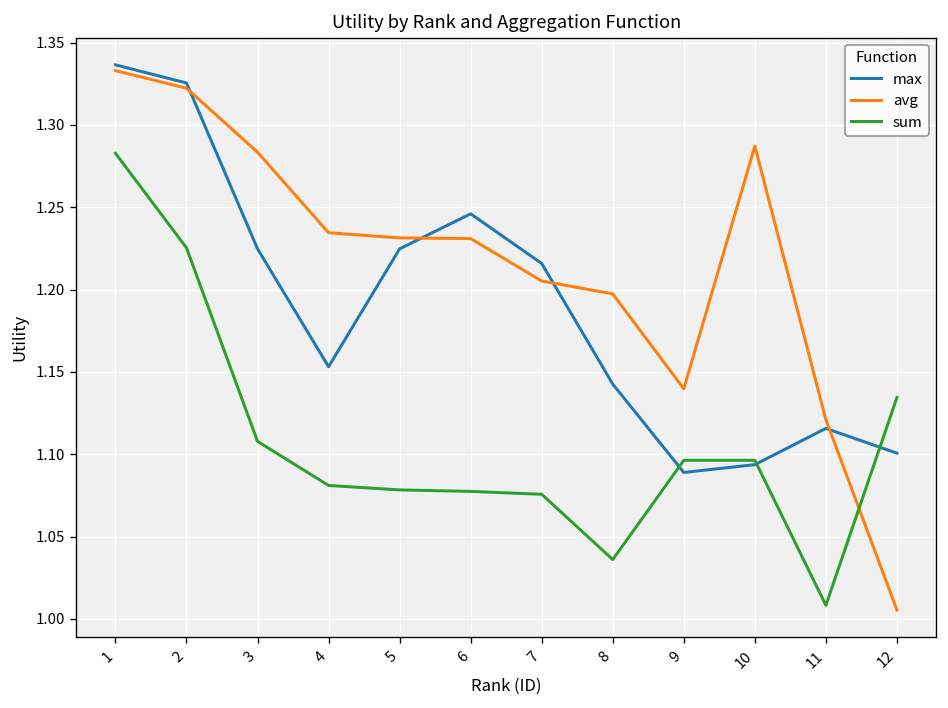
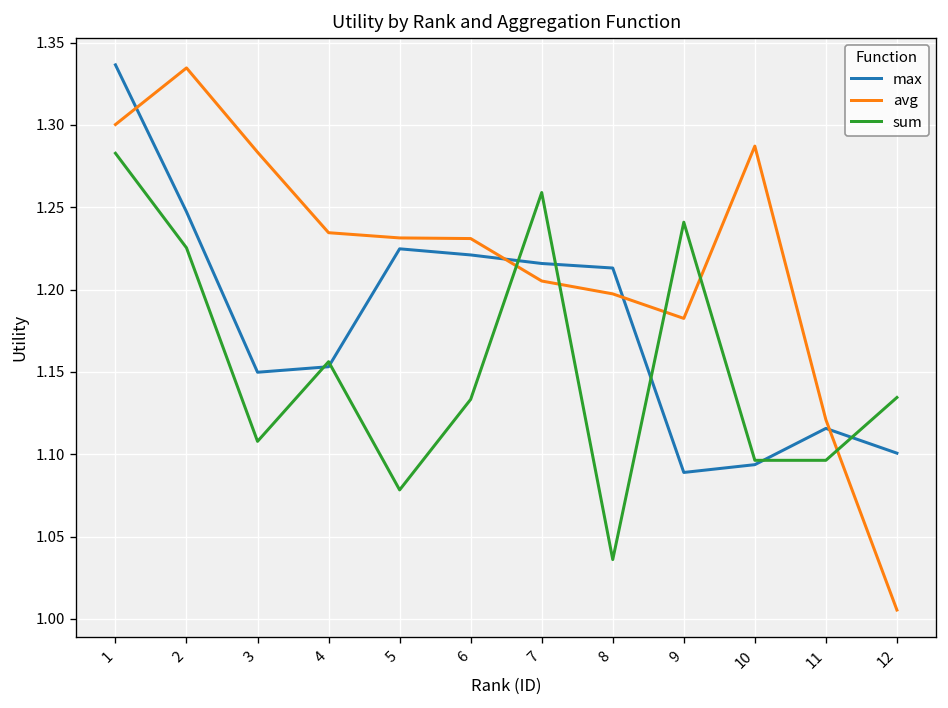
  {
    "max": {
      "1": 1.336,
-     "2": 1.325,
-     "3": 1.225,
+     "2": 1.247,
+     "3": 1.150,
      "4": 1.153,
      "5": 1.225,
-     "6": 1.246,
+     "6": 1.221,
      "7": 1.216,
-     "8": 1.143,
+     "8": 1.213,
      "9": 1.089,
      "10": 1.094,
      "11": 1.116,
      "12": 1.101
    },
    "avg": {
-     "1": 1.333,
-     "2": 1.322,
+     "1": 1.300,
+     "2": 1.335,
      "3": 1.283,
      "4": 1.235,
      "5": 1.231,
      "6": 1.231,
      "7": 1.205,
      "8": 1.197,
-     "9": 1.140,
+     "9": 1.182,
      "10": 1.287,
      "11": 1.121,
      "12": 1.005
    },
    "sum": {
      "1": 1.283,
      "2": 1.225,
      "3": 1.108,
-     "4": 1.081,
+     "4": 1.156,
      "5": 1.078,
-     "6": 1.077,
-     "7": 1.076,
+     "6": 1.133,
+     "7": 1.259,
      "8": 1.036,
-     "9": 1.096,
+     "9": 1.241,
      "10": 1.096,
-     "11": 1.008,
+     "11": 1.096,
      "12": 1.134
    }
  }
